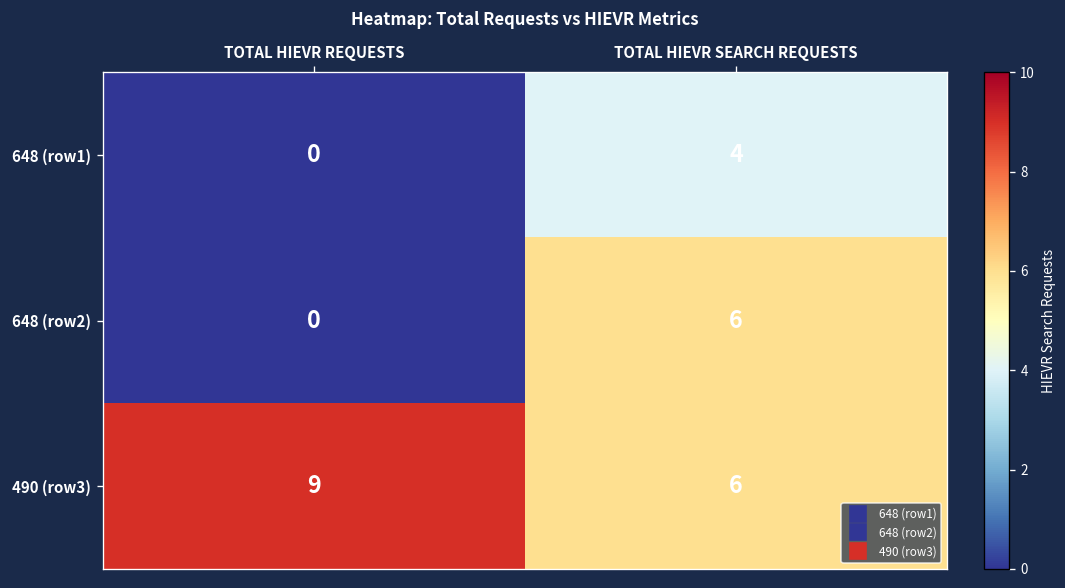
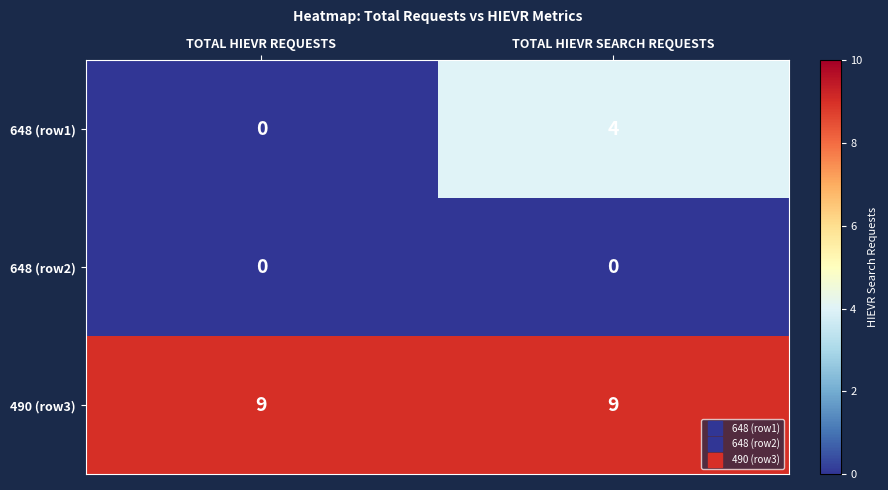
  {
    "648 (row1)": {
      "TOTAL HIEVR REQUESTS": 0
    },
    "648 (row2)": {
      "TOTAL HIEVR REQUESTS": 0,
-     "TOTAL HIEVR SEARCH REQUESTS": 6
+     "TOTAL HIEVR SEARCH REQUESTS": 0
    },
    "490 (row3)": {
      "TOTAL HIEVR REQUESTS": 9,
-     "TOTAL HIEVR SEARCH REQUESTS": 6
+     "TOTAL HIEVR SEARCH REQUESTS": 9
    }
  }
